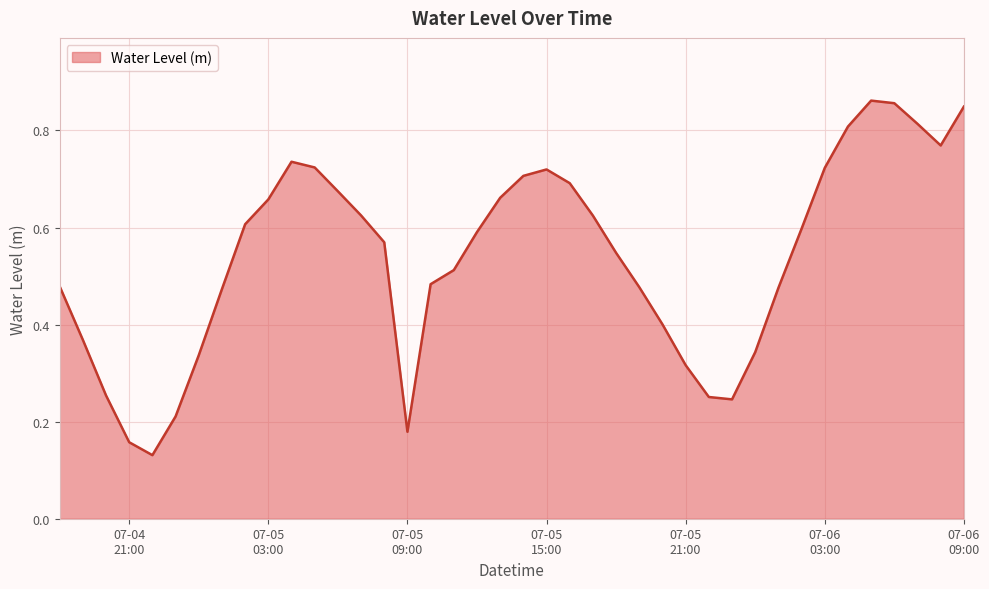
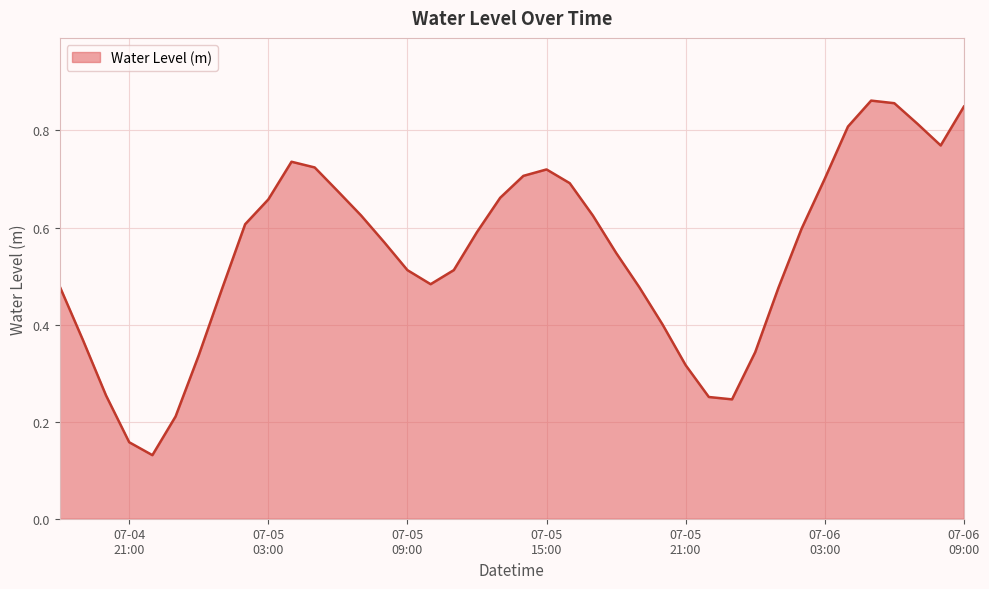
  {
    "07-04 21:00": 0.16,
    "07-05 03:00": 0.66,
-   "07-05 09:00": 0.18,
+   "07-05 09:00": 0.51,
    "07-05 15:00": 0.72,
    "07-05 21:00": 0.32,
-   "07-06 03:00": 0.72,
+   "07-06 03:00": 0.70,
    "07-06 09:00": 0.85
  }
